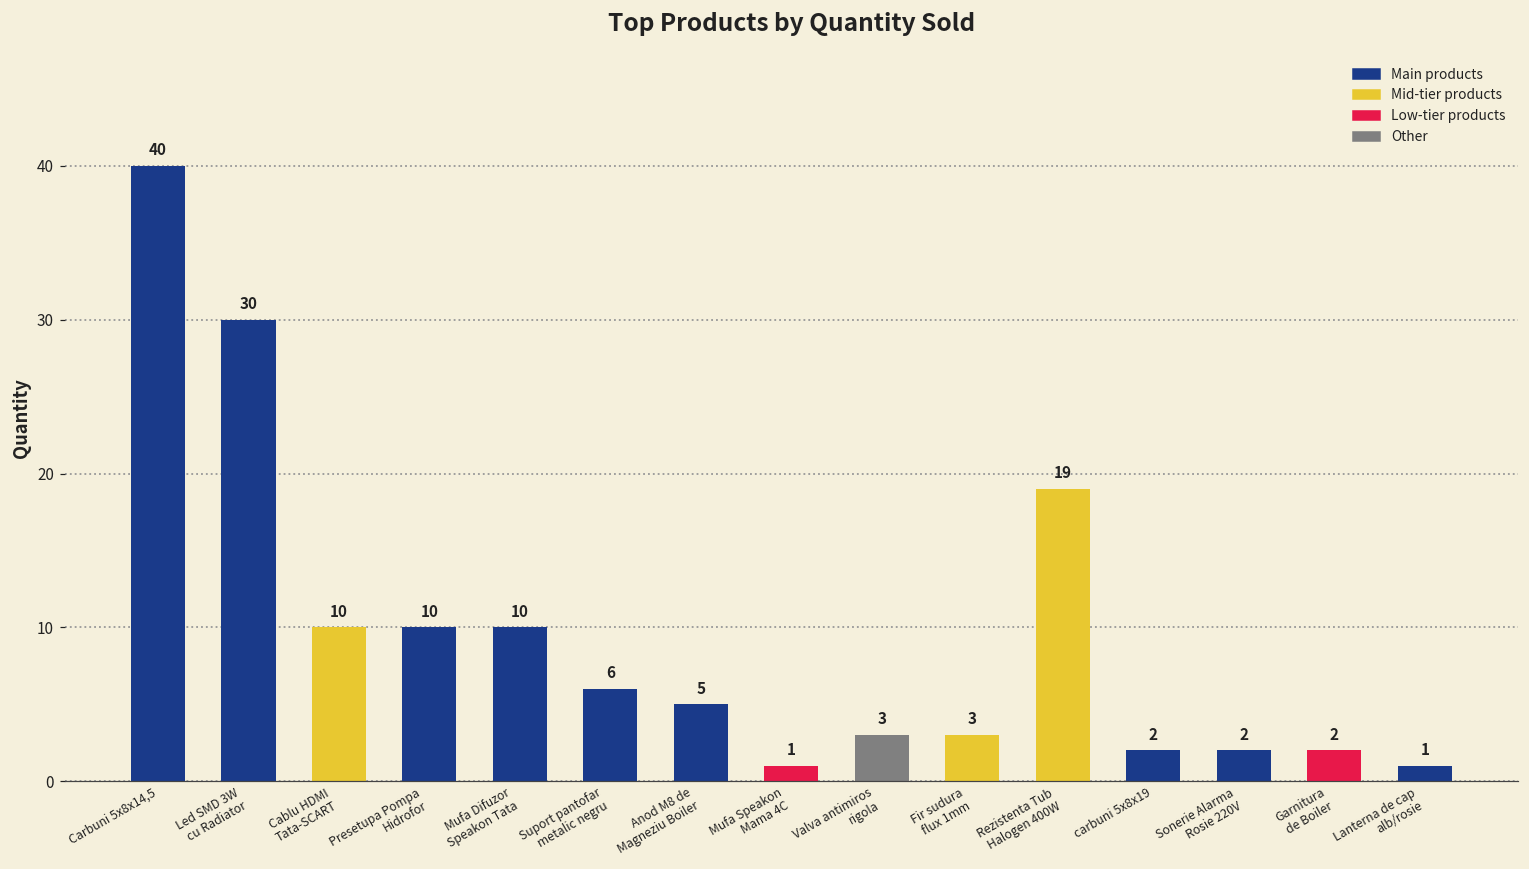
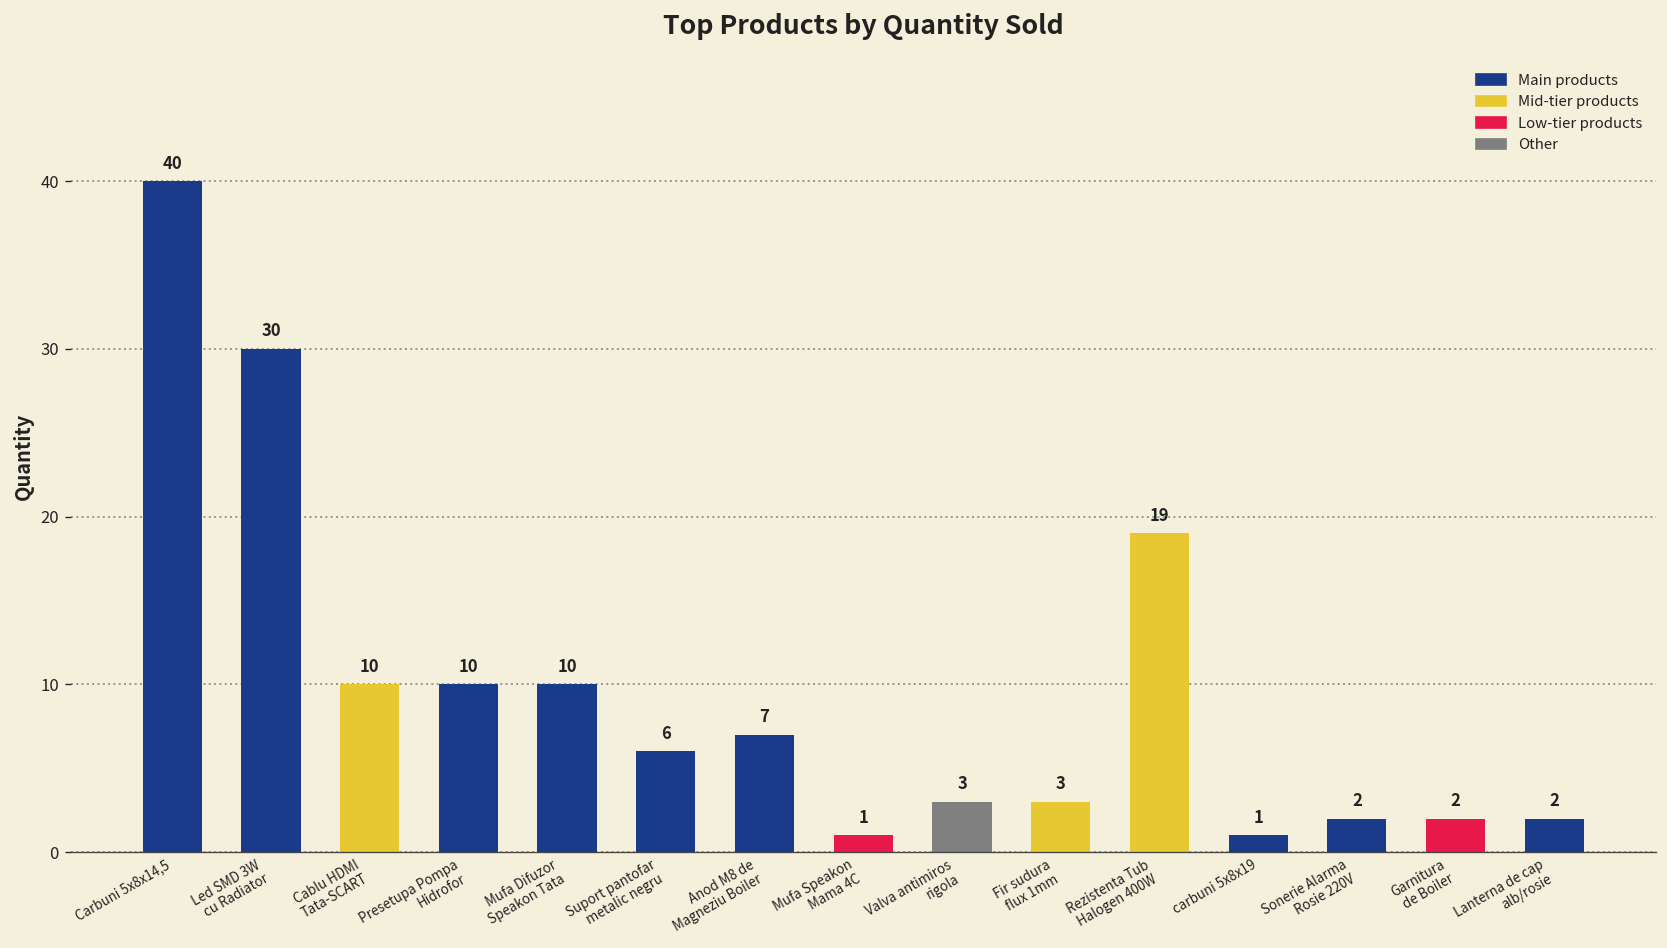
  {
    "Carbuni 5x8x14,5": 40,
    "Led SMD 3W cu Radiator": 30,
    "Cablu HDMI Tata-SCART": 10,
    "Presetupa Pompa Hidrofor": 10,
    "Mufa Difuzor Speakon Tata": 10,
    "Suport pantofar metalic negru": 6,
-   "Anod M8 de Magneziu Boiler": 5,
+   "Anod M8 de Magneziu Boiler": 7,
    "Mufa Speakon Mama 4C": 1,
    "Valva antimiros rigola": 3,
    "Fir sudura flux 1mm": 3,
    "Rezistenta Tub Halogen 400W": 19,
-   "carbuni 5x8x19": 2,
+   "carbuni 5x8x19": 1,
    "Sonerie Alarma Rosie 220V": 2,
    "Garnitura de Boiler": 2,
-   "Lanterna de cap alb/rosie": 1
+   "Lanterna de cap alb/rosie": 2
  }
